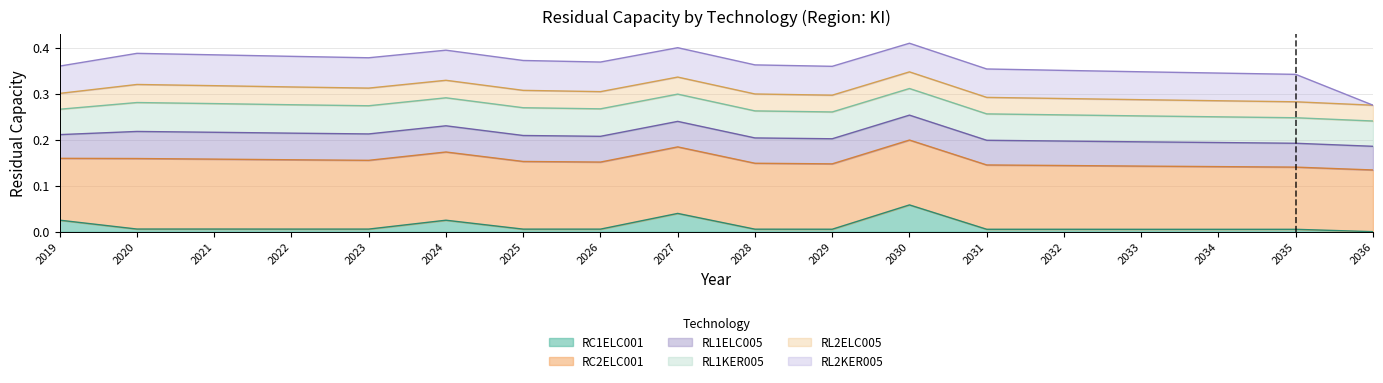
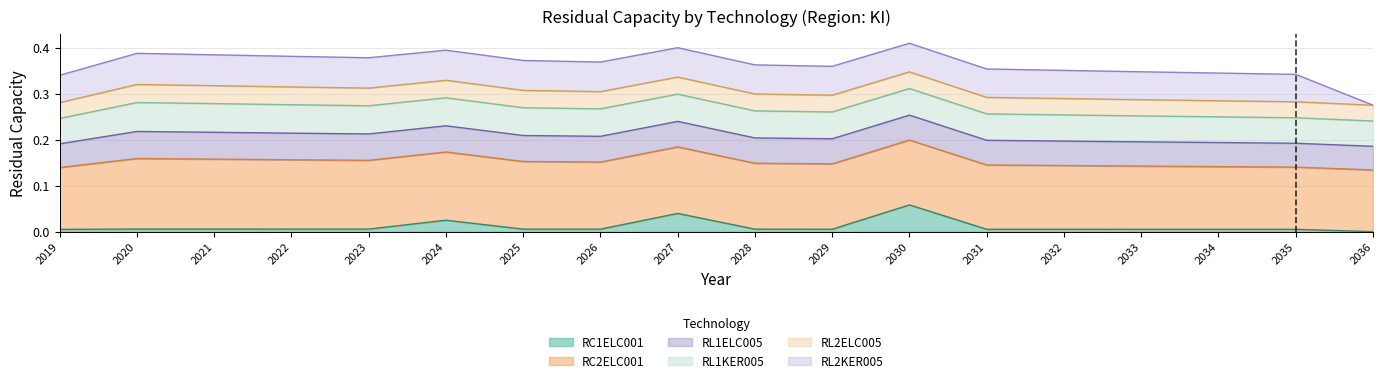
  {
    "RC1ELC001": {
-     "2019": 0.03,
+     "2019": 0.01,
      "2020": 0.01,
      "2021": 0.01,
      "2022": 0.01,
      "2023": 0.01,
      "2024": 0.02,
      "2025": 0.01,
      "2026": 0.01,
      "2027": 0.04,
      "2028": 0.01,
      "2029": 0.01,
      "2030": 0.06,
      "2031": 0.01,
      "2032": 0.01,
      "2033": 0.01,
      "2034": 0.01,
      "2035": 0.01,
      "2036": 0.00
    }
  }
